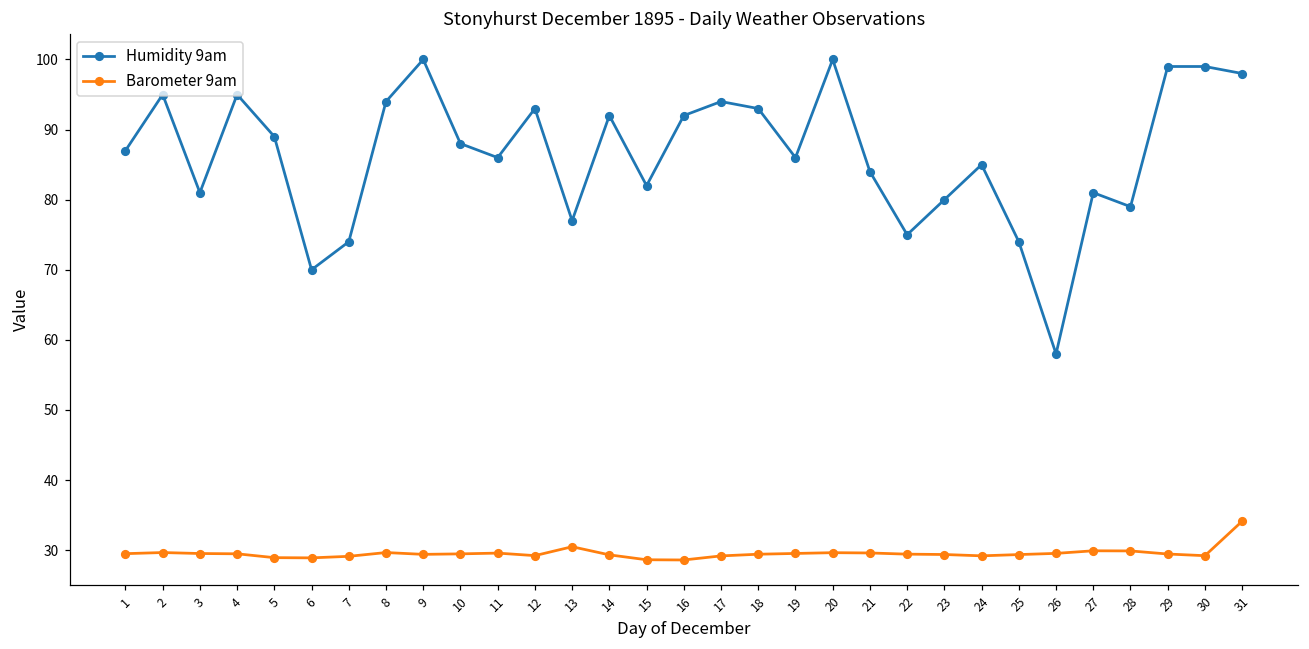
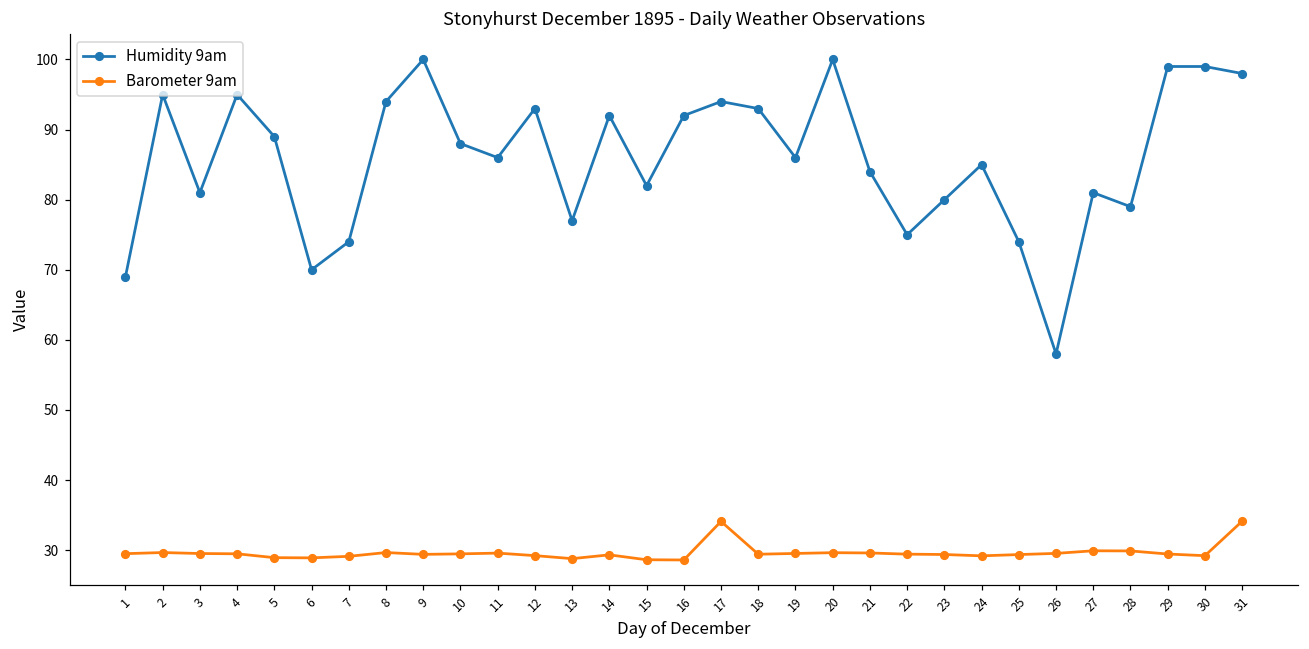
  {
    "Humidity 9am": {
-     "1": 87,
+     "1": 69,
      "2": 95,
      "3": 81,
      "4": 95,
      "5": 89,
      "6": 70,
      "7": 74,
      "8": 94,
      "9": 100,
      "10": 88,
      "11": 86,
      "12": 93,
      "13": 77,
      "14": 92,
      "15": 82,
      "16": 92,
      "17": 94,
      "18": 93,
      "19": 86,
      "20": 100,
      "21": 84,
      "22": 75,
      "23": 80,
      "24": 85,
      "25": 74,
      "26": 58,
      "27": 81,
      "28": 79,
      "29": 99,
      "30": 99,
      "31": 98
    },
    "Barometer 9am": {
      "1": 30,
      "2": 30,
      "3": 30,
      "4": 29,
      "5": 29,
      "6": 29,
      "7": 29,
      "8": 30,
      "9": 29,
      "10": 29,
      "11": 30,
      "12": 29,
-     "13": 30,
+     "13": 29,
      "14": 29,
      "15": 29,
      "16": 29,
-     "17": 29,
+     "17": 34,
      "18": 29,
      "19": 30,
      "20": 30,
      "21": 30,
      "22": 29,
      "23": 29,
      "24": 29,
      "25": 29,
      "26": 30,
      "27": 30,
      "28": 30,
      "29": 29,
      "30": 29,
      "31": 34
    }
  }
